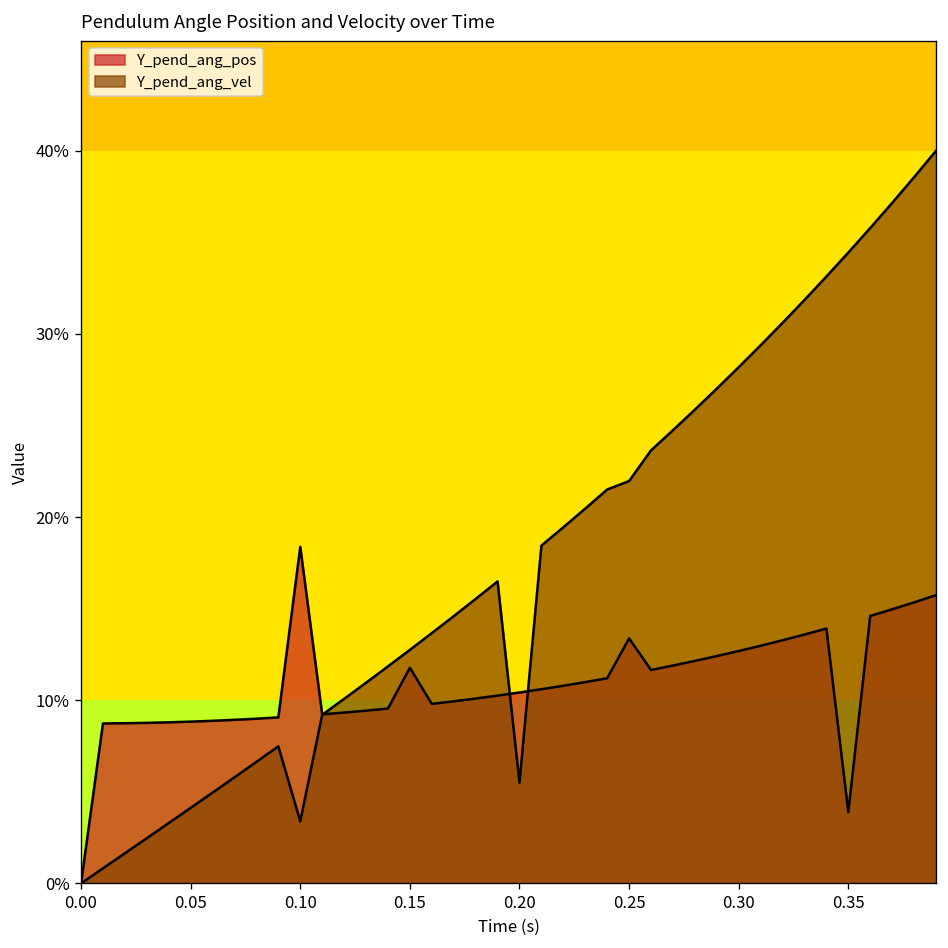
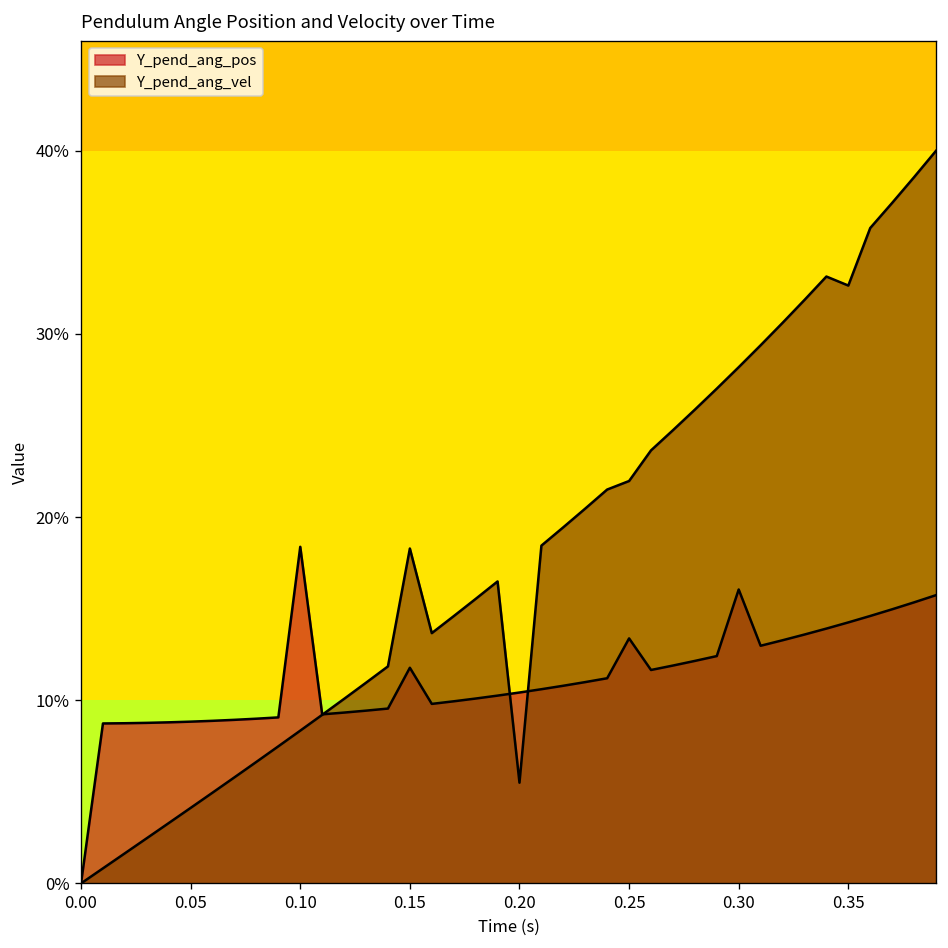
  {
    "Y_pend_ang_pos": {
      "0.05": "8.8%",
      "0.10": "18.4%",
      "0.15": "11.8%",
      "0.20": "10.4%",
      "0.25": "13.4%",
-     "0.30": "12.7%",
-     "0.35": "3.9%"
+     "0.30": "16.0%",
+     "0.35": "14.2%"
    },
    "Y_pend_ang_vel": {
      "0.05": "4.1%",
-     "0.10": "3.4%",
-     "0.15": "12.7%",
+     "0.10": "8.3%",
+     "0.15": "18.3%",
      "0.20": "5.5%",
      "0.25": "22.0%",
      "0.30": "28.2%",
-     "0.35": "34.4%"
+     "0.35": "32.6%"
    }
  }
